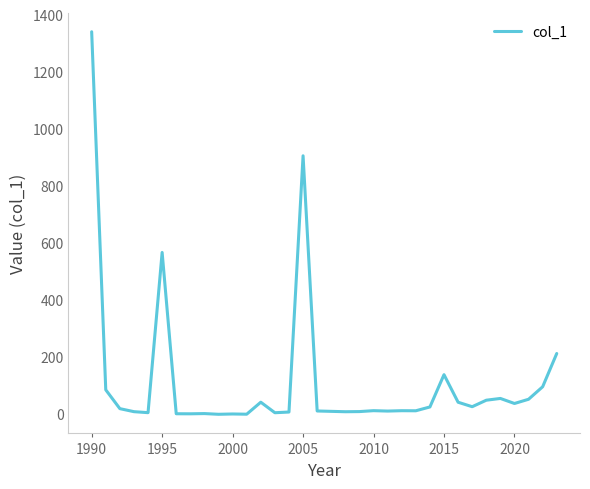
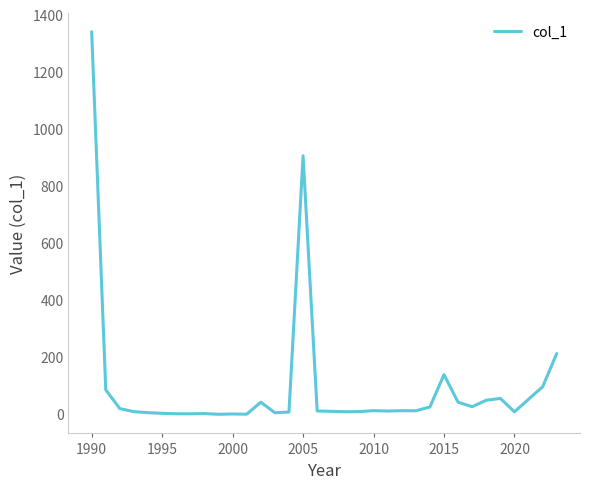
  {
    "1990": 1340,
-   "1995": 570,
+   "1995": 0,
    "2000": 0,
    "2005": 910,
    "2010": 10,
    "2015": 140,
-   "2020": 40
+   "2020": 10
  }
